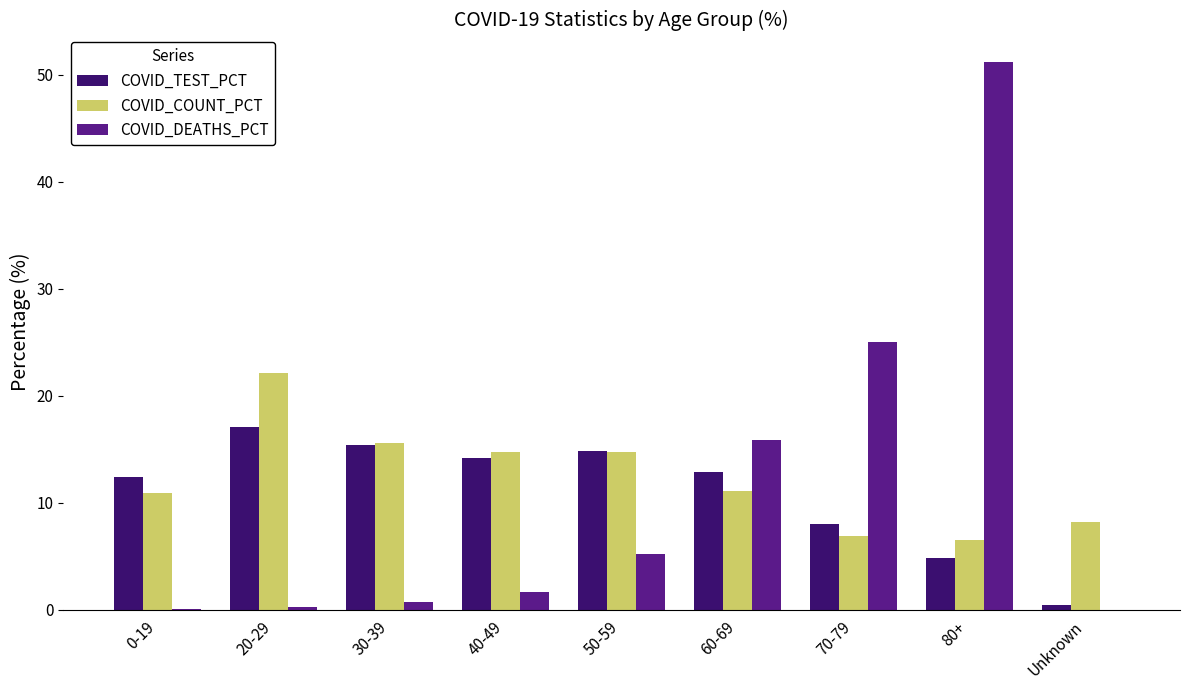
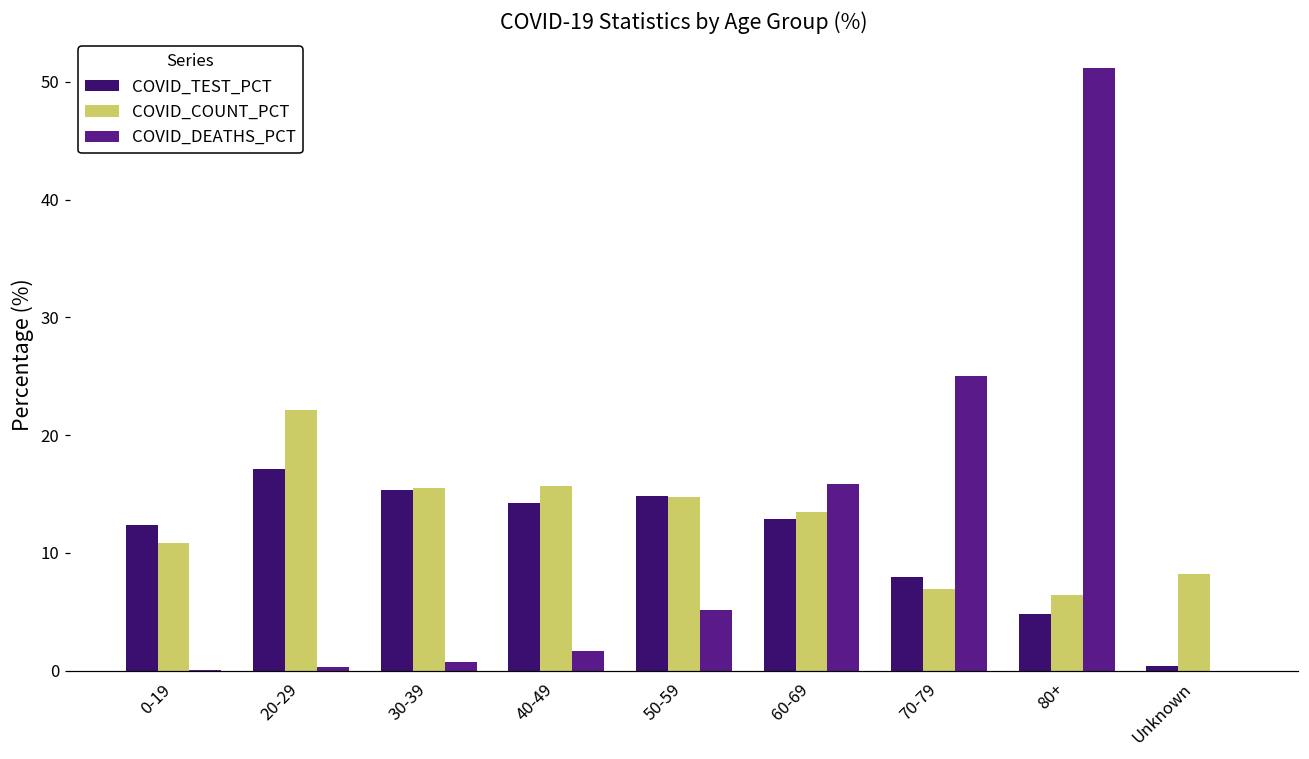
  {
    "COVID_COUNT_PCT": {
      "0-19": 10.9,
      "20-29": 22.1,
      "30-39": 15.5,
-     "40-49": 14.7,
+     "40-49": 15.7,
      "50-59": 14.7,
-     "60-69": 11.1,
+     "60-69": 13.4,
      "70-79": 6.9,
      "80+": 6.5,
      "Unknown": 8.2
    }
  }
